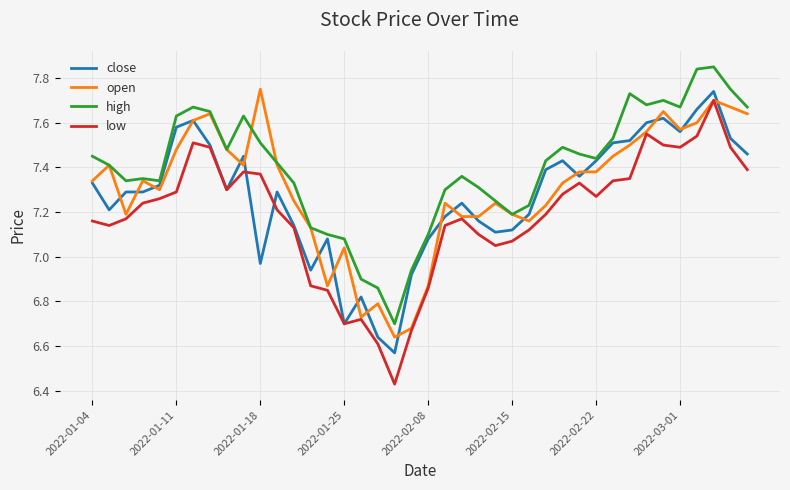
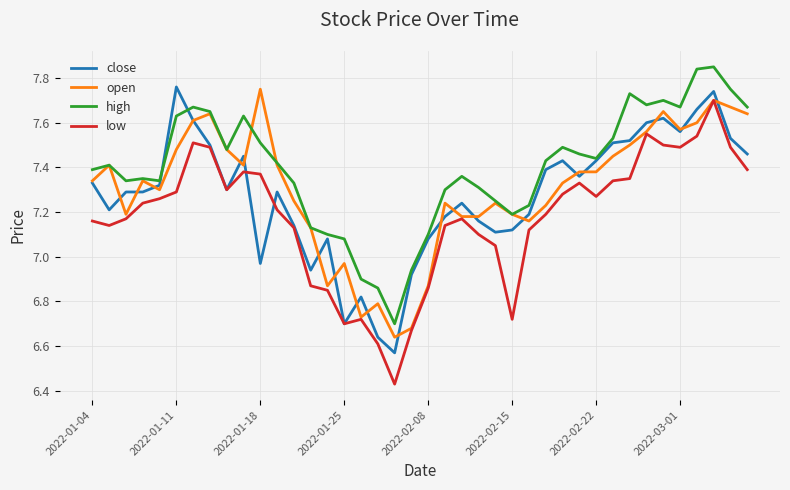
  {
    "close": {
-     "2022-01-11": 7.58,
+     "2022-01-11": 7.76,
      "2022-01-18": 6.97,
      "2022-02-08": 7.08,
      "2022-02-15": 7.12
    },
    "open": {
      "2022-01-11": 7.48,
      "2022-01-18": 7.75,
-     "2022-01-25": 7.04,
+     "2022-01-25": 6.97,
      "2022-02-22": 7.38
    },
    "high": {
-     "2022-01-04": 7.45,
+     "2022-01-04": 7.39,
      "2022-01-11": 7.63,
      "2022-01-18": 7.51,
      "2022-01-25": 7.08,
      "2022-02-08": 7.10,
      "2022-03-01": 7.67
    },
    "low": {
      "2022-01-04": 7.16,
      "2022-01-11": 7.29,
      "2022-01-18": 7.37,
-     "2022-02-15": 7.07,
+     "2022-02-15": 6.72,
      "2022-02-22": 7.27,
      "2022-03-01": 7.49
    }
  }
